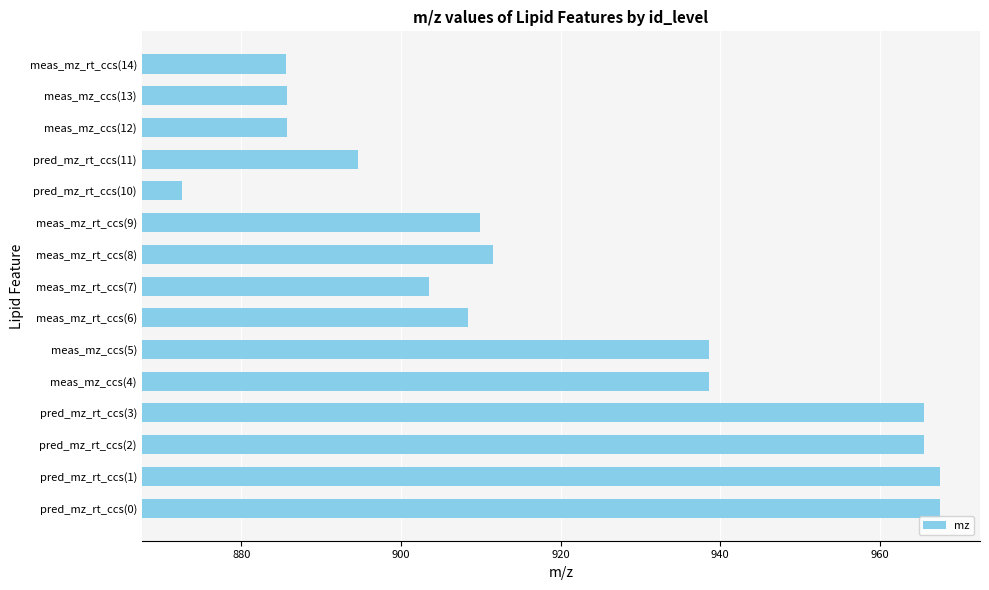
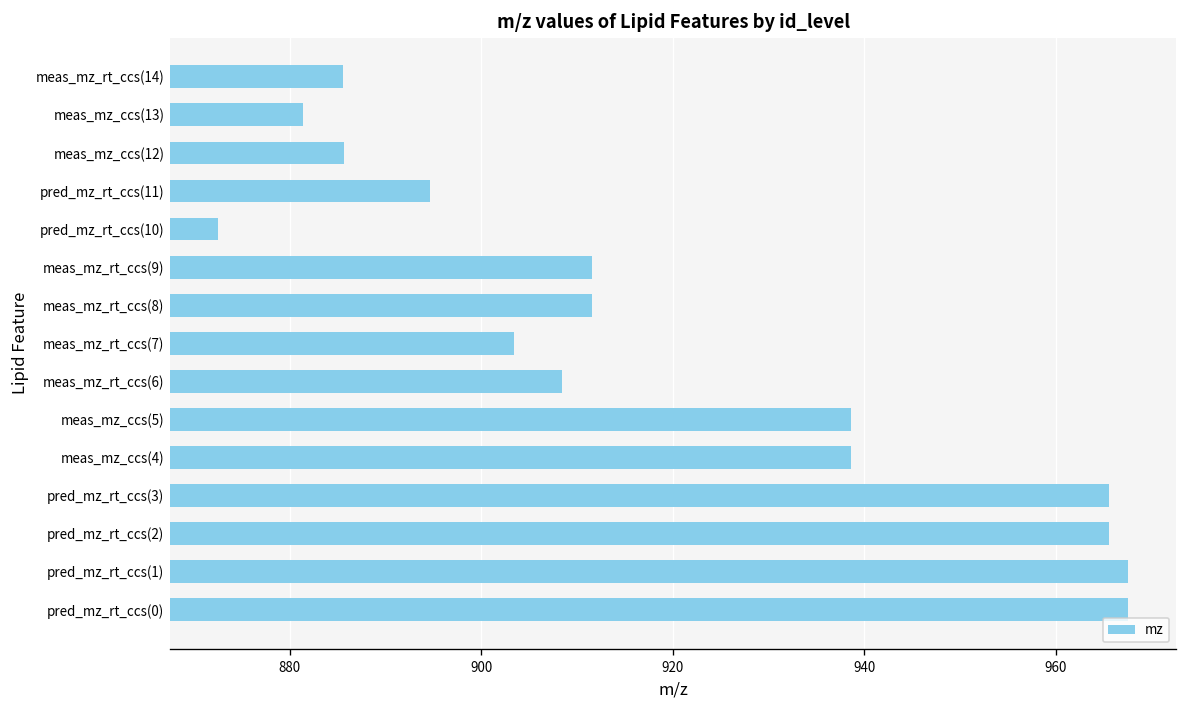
  {
    "meas_mz_rt_ccs(14)": 886,
-   "meas_mz_ccs(13)": 886,
+   "meas_mz_ccs(13)": 881,
    "meas_mz_ccs(12)": 886,
    "pred_mz_rt_ccs(11)": 895,
    "pred_mz_rt_ccs(10)": 873,
-   "meas_mz_rt_ccs(9)": 910,
+   "meas_mz_rt_ccs(9)": 912,
    "meas_mz_rt_ccs(8)": 912,
    "meas_mz_rt_ccs(7)": 903,
    "meas_mz_rt_ccs(6)": 908,
    "meas_mz_ccs(5)": 939,
    "meas_mz_ccs(4)": 939,
    "pred_mz_rt_ccs(3)": 966,
    "pred_mz_rt_ccs(2)": 966,
    "pred_mz_rt_ccs(1)": 968,
    "pred_mz_rt_ccs(0)": 968
  }
